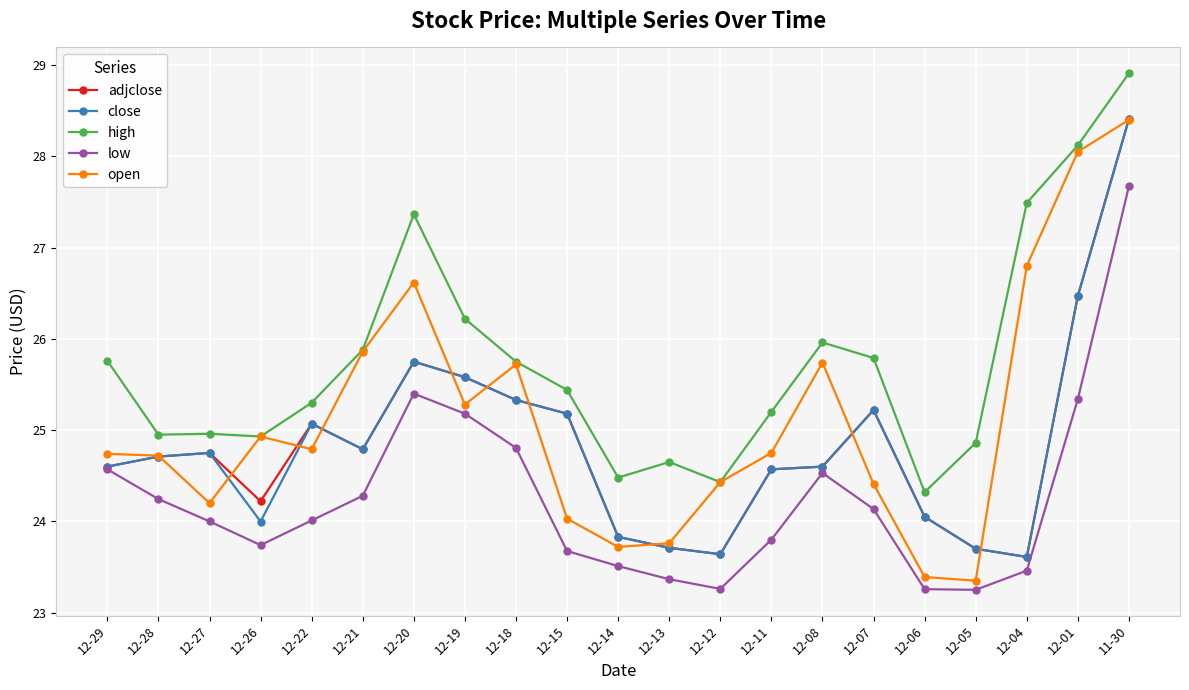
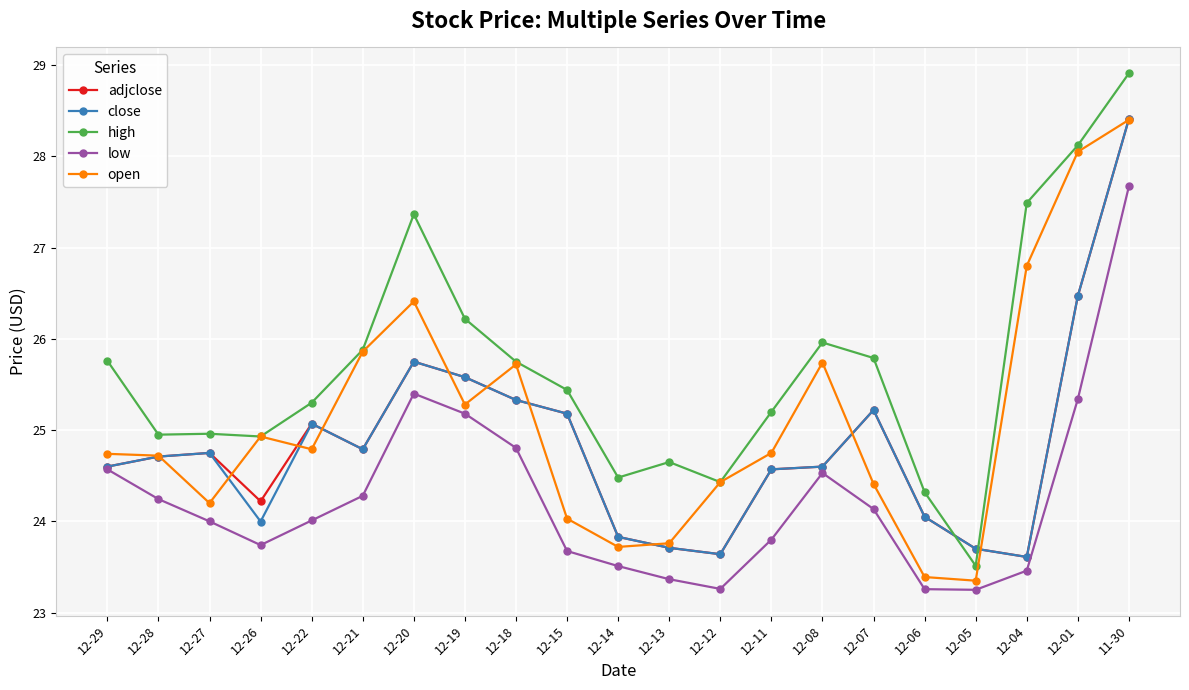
  {
    "adjclose": {
      "12-26": 24.2
    },
    "close": {
      "12-26": 24.0
    },
    "high": {
      "12-29": 25.8,
      "12-28": 25.0,
      "12-27": 25.0,
      "12-22": 25.3,
      "12-20": 27.4,
      "12-19": 26.2,
      "12-18": 25.8,
      "12-15": 25.4,
      "12-14": 24.5,
      "12-13": 24.6,
      "12-11": 25.2,
      "12-08": 26.0,
      "12-07": 25.8,
      "12-06": 24.3,
-     "12-05": 24.9,
+     "12-05": 23.5,
      "12-04": 27.5,
      "12-01": 28.1,
      "11-30": 28.9
    },
    "low": {
      "12-29": 24.6,
      "12-28": 24.2,
      "12-27": 24.0,
      "12-26": 23.7,
      "12-22": 24.0,
      "12-21": 24.3,
      "12-20": 25.4,
      "12-19": 25.2,
      "12-18": 24.8,
      "12-15": 23.7,
      "12-14": 23.5,
      "12-13": 23.4,
      "12-12": 23.3,
      "12-11": 23.8,
      "12-08": 24.5,
      "12-07": 24.1,
      "12-06": 23.3,
      "12-05": 23.3,
      "12-04": 23.5,
      "12-01": 25.3,
      "11-30": 27.7
    },
    "open": {
      "12-29": 24.7,
      "12-27": 24.2,
      "12-22": 24.8,
-     "12-20": 26.6,
+     "12-20": 26.4,
      "12-19": 25.3,
      "12-18": 25.7,
      "12-15": 24.0,
      "12-14": 23.7,
      "12-13": 23.8,
      "12-11": 24.8,
      "12-08": 25.7,
      "12-07": 24.4,
      "12-06": 23.4,
      "12-05": 23.4,
      "12-04": 26.8,
      "12-01": 28.0
    }
  }
